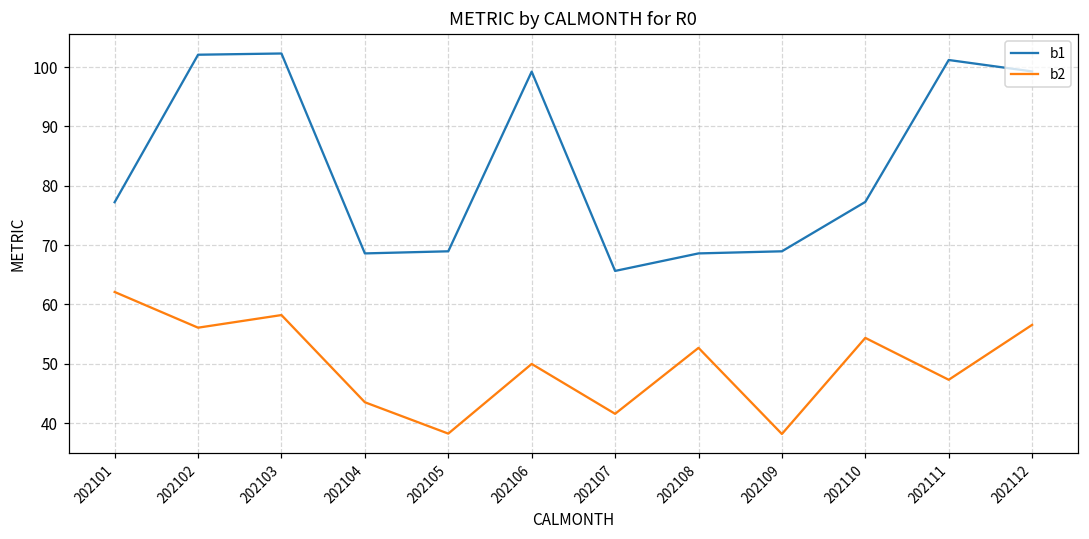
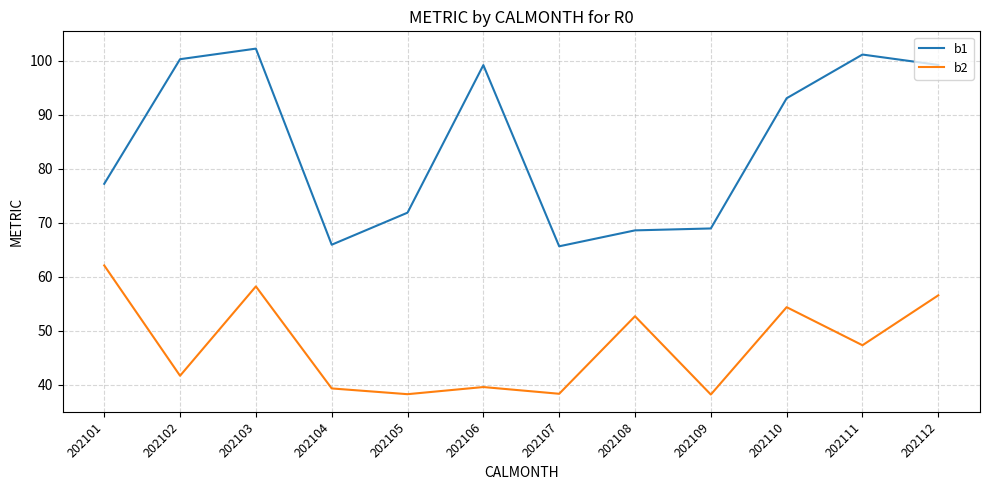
  {
    "b1": {
      "202101": 77,
-     "202102": 102,
+     "202102": 100,
      "202103": 102,
-     "202104": 69,
-     "202105": 69,
+     "202104": 66,
+     "202105": 72,
      "202106": 99,
      "202107": 66,
      "202108": 69,
      "202109": 69,
-     "202110": 77,
+     "202110": 93,
      "202111": 101
    },
    "b2": {
      "202101": 62,
-     "202102": 56,
+     "202102": 42,
      "202103": 58,
-     "202104": 44,
+     "202104": 39,
      "202105": 38,
-     "202106": 50,
-     "202107": 42,
+     "202106": 40,
+     "202107": 38,
      "202108": 53,
      "202109": 38,
      "202110": 54,
      "202111": 47,
      "202112": 57
    }
  }
